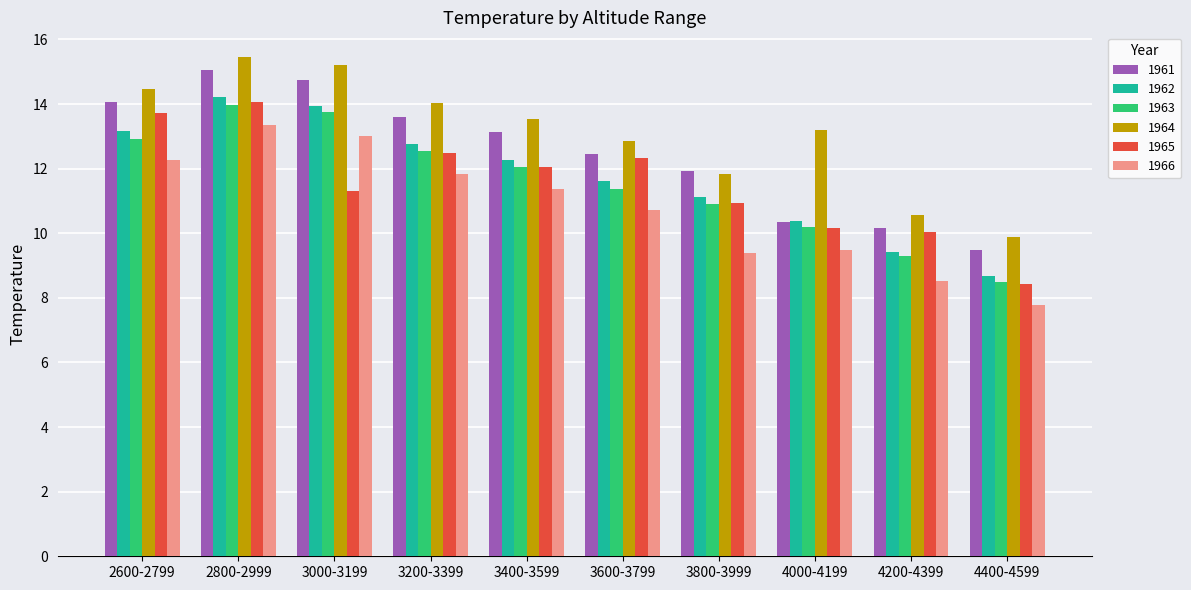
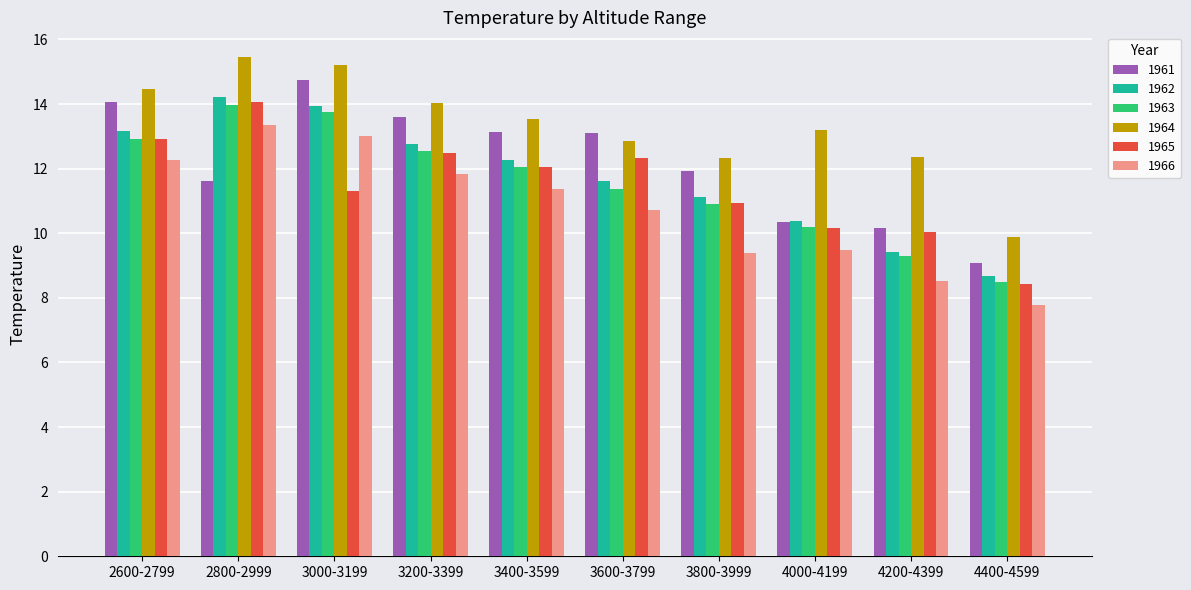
  {
    "1961": {
      "2600-2799": 14.1,
-     "2800-2999": 15.1,
+     "2800-2999": 11.6,
      "3000-3199": 14.7,
      "3200-3399": 13.6,
      "3400-3599": 13.1,
-     "3600-3799": 12.5,
+     "3600-3799": 13.1,
      "3800-3999": 11.9,
      "4000-4199": 10.3,
      "4200-4399": 10.2,
-     "4400-4599": 9.5
+     "4400-4599": 9.1
    },
    "1964": {
      "2600-2799": 14.5,
      "2800-2999": 15.4,
      "3000-3199": 15.2,
      "3200-3399": 14.0,
      "3400-3599": 13.5,
      "3600-3799": 12.9,
-     "3800-3999": 11.8,
+     "3800-3999": 12.3,
      "4000-4199": 13.2,
-     "4200-4399": 10.6,
+     "4200-4399": 12.3,
      "4400-4599": 9.9
    },
    "1965": {
-     "2600-2799": 13.7,
+     "2600-2799": 12.9,
      "2800-2999": 14.1,
      "3000-3199": 11.3,
      "3200-3399": 12.5,
      "3400-3599": 12.0,
      "3600-3799": 12.3,
      "3800-3999": 10.9,
      "4000-4199": 10.2,
      "4200-4399": 10.0,
      "4400-4599": 8.4
    },
    "1966": {
      "2600-2799": 12.3,
      "2800-2999": 13.4,
      "3000-3199": 13.0,
      "3200-3399": 11.8,
      "3400-3599": 11.4,
      "3600-3799": 10.7,
      "3800-3999": 9.4,
      "4000-4199": 9.5,
      "4200-4399": 8.5,
      "4400-4599": 7.8
    }
  }
